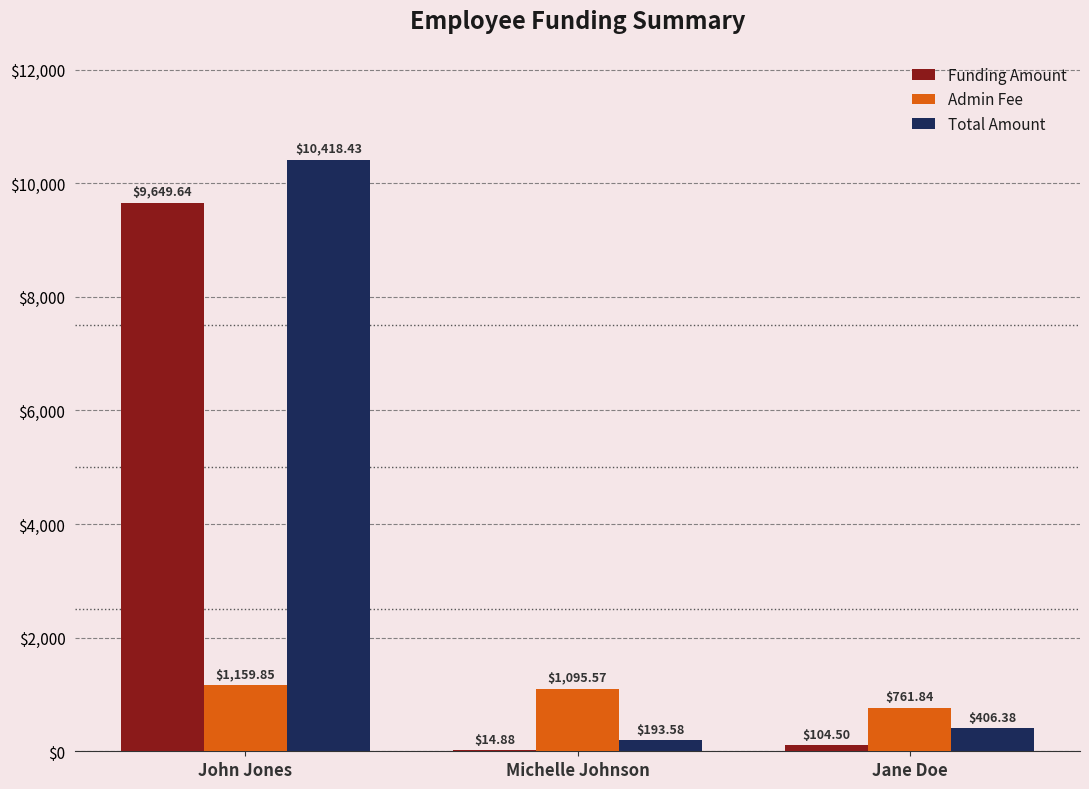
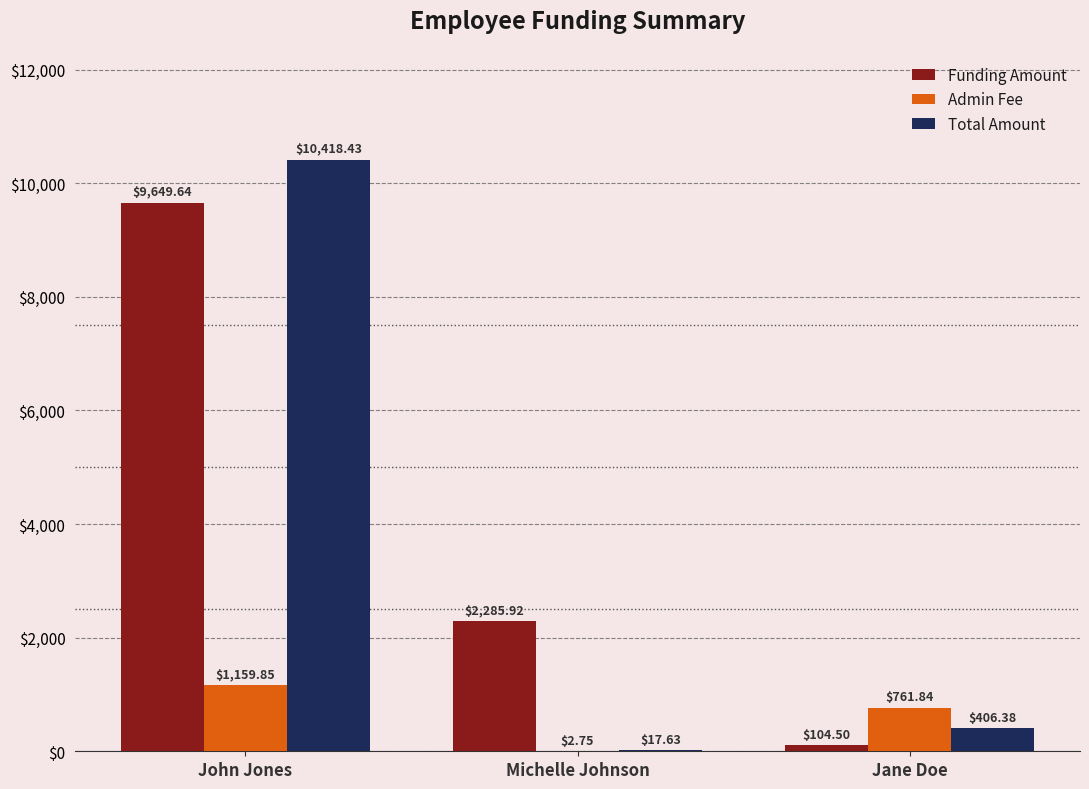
  {
    "Funding Amount": {
      "John Jones": "$9,649.64",
-     "Michelle Johnson": "$14.88",
+     "Michelle Johnson": "$2,285.92",
      "Jane Doe": "$104.50"
    },
    "Admin Fee": {
      "John Jones": "$1,159.85",
-     "Michelle Johnson": "$1,095.57",
+     "Michelle Johnson": "$2.75",
      "Jane Doe": "$761.84"
    },
    "Total Amount": {
      "John Jones": "$10,418.43",
-     "Michelle Johnson": "$193.58",
+     "Michelle Johnson": "$17.63",
      "Jane Doe": "$406.38"
    }
  }
